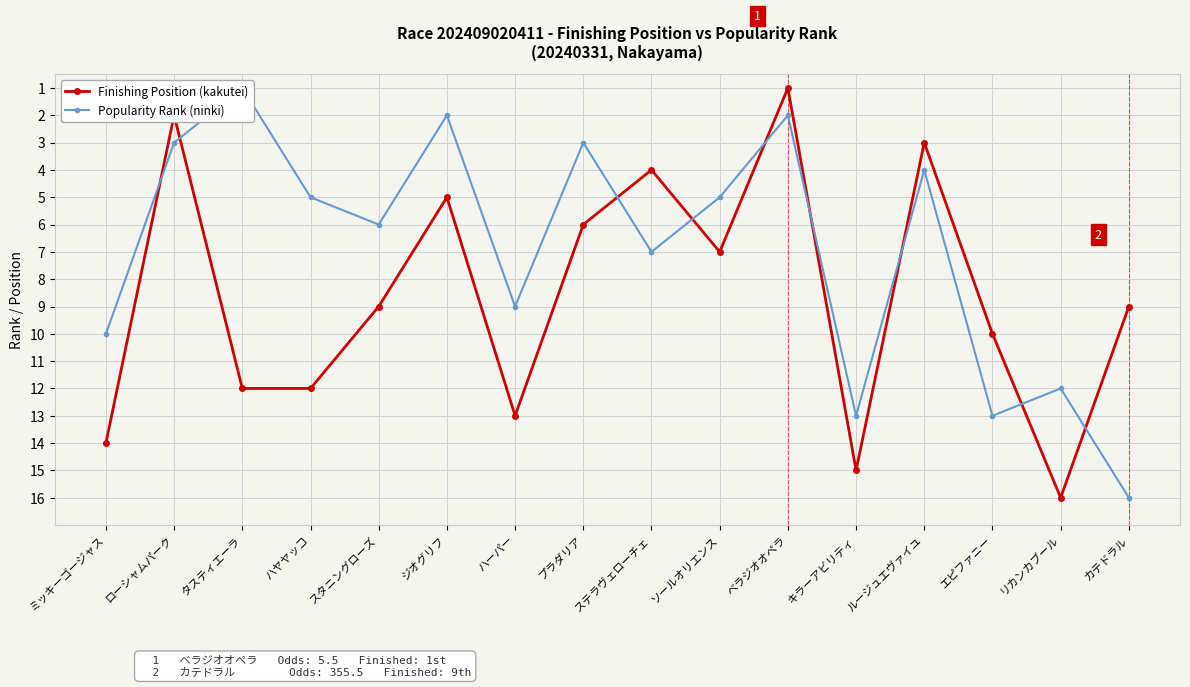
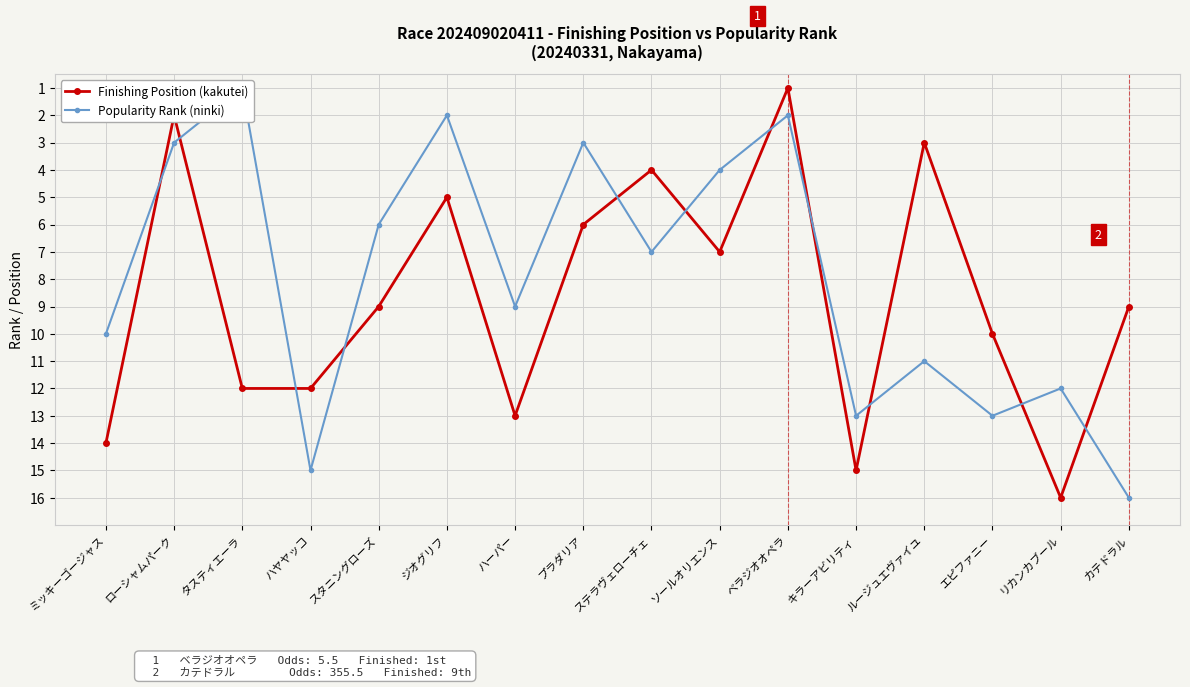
  {
    "Finishing Position (kakutei)": {
      "ミッキーゴージャス": 14,
      "タスティエーラ": 12,
      "ハヤヤッコ": 12,
      "スタニングローズ": 9,
      "ジオグリフ": 5,
      "ハーパー": 13,
      "プラダリア": 6,
      "ステラヴェローチェ": 4,
      "ソールオリエンス": 7,
      "ベラジオオペラ": 1,
      "キラーアビリティ": 15,
      "ルージュエヴァイユ": 3,
      "エピファニー": 10,
      "リカンカブール": 16,
      "カテドラル": 9
    },
    "Popularity Rank (ninki)": {
      "ミッキーゴージャス": 10,
      "ローシャムパーク": 3,
-     "ハヤヤッコ": 5,
+     "ハヤヤッコ": 15,
      "スタニングローズ": 6,
      "ジオグリフ": 2,
      "ハーパー": 9,
      "プラダリア": 3,
      "ステラヴェローチェ": 7,
-     "ソールオリエンス": 5,
+     "ソールオリエンス": 4,
      "ベラジオオペラ": 2,
      "キラーアビリティ": 13,
-     "ルージュエヴァイユ": 4,
+     "ルージュエヴァイユ": 11,
      "エピファニー": 13,
      "リカンカブール": 12,
      "カテドラル": 16
    }
  }
